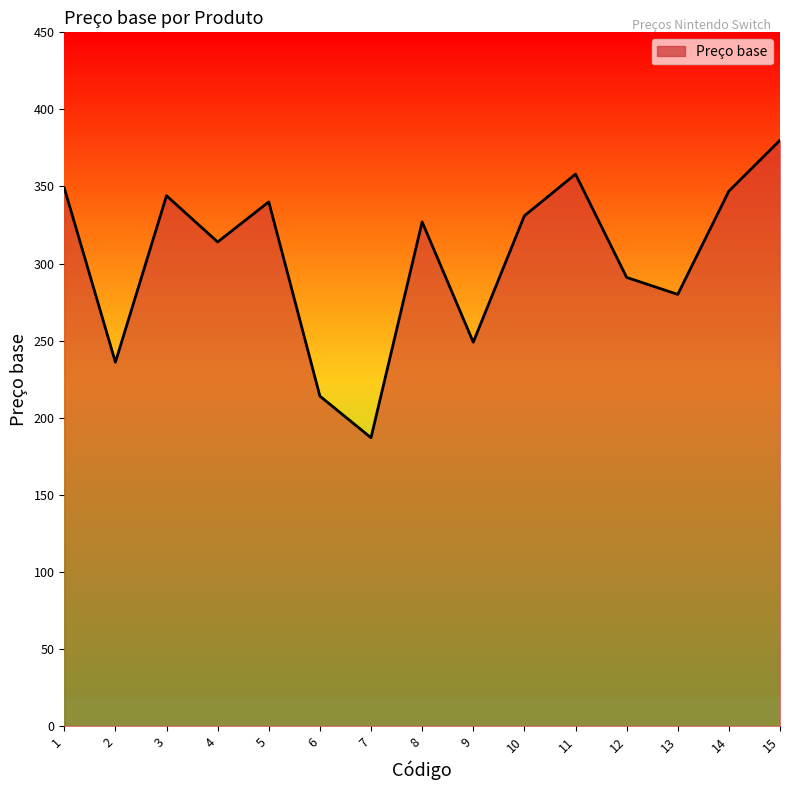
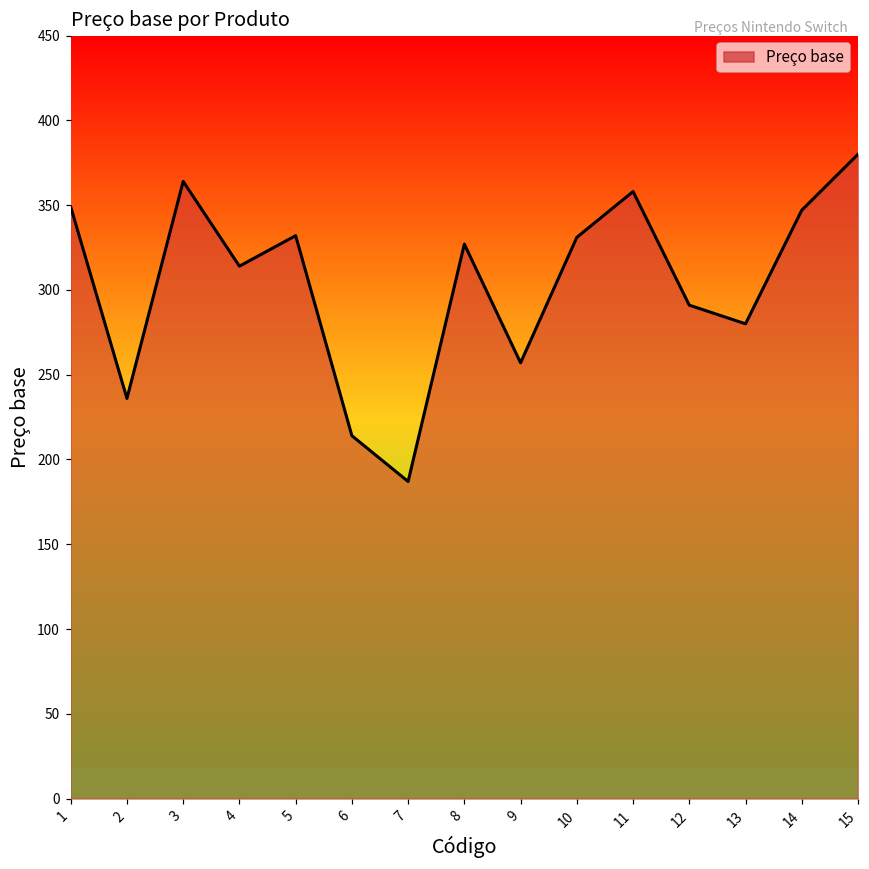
  {
    "1": 349,
    "2": 236,
-   "3": 344,
+   "3": 364,
    "4": 314,
-   "5": 340,
+   "5": 332,
    "6": 214,
    "7": 187,
    "8": 327,
-   "9": 249,
+   "9": 257,
    "10": 331,
    "11": 358,
    "12": 291,
    "13": 280,
    "14": 347,
    "15": 380
  }
